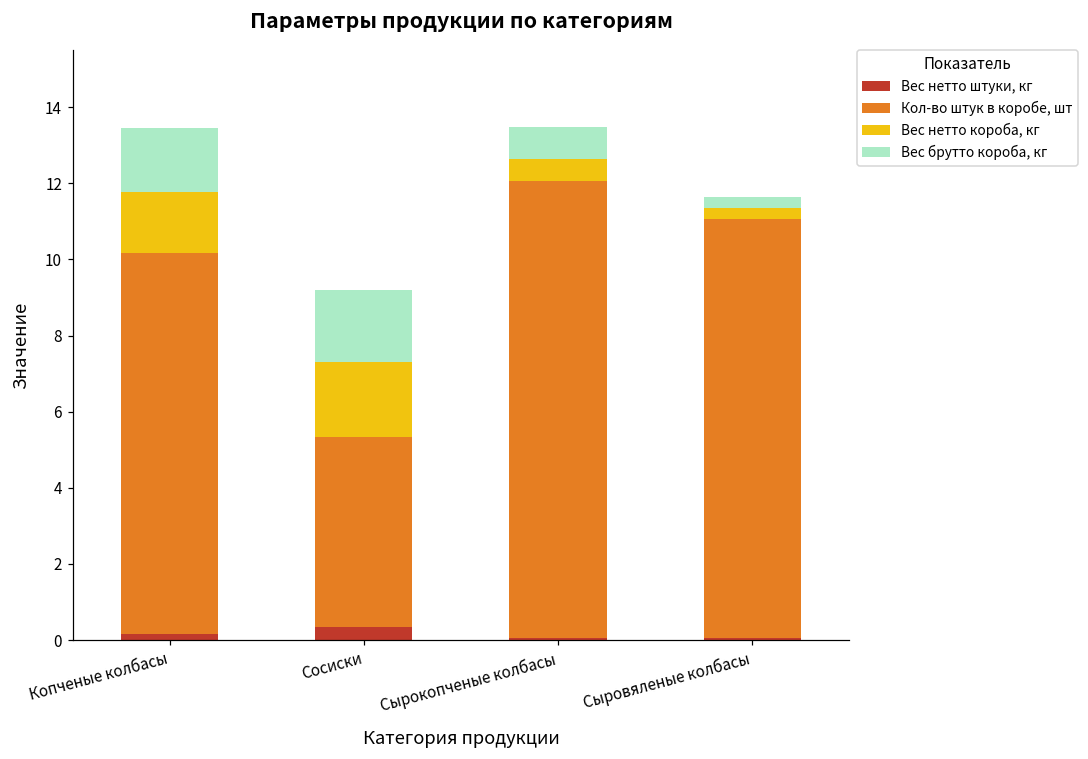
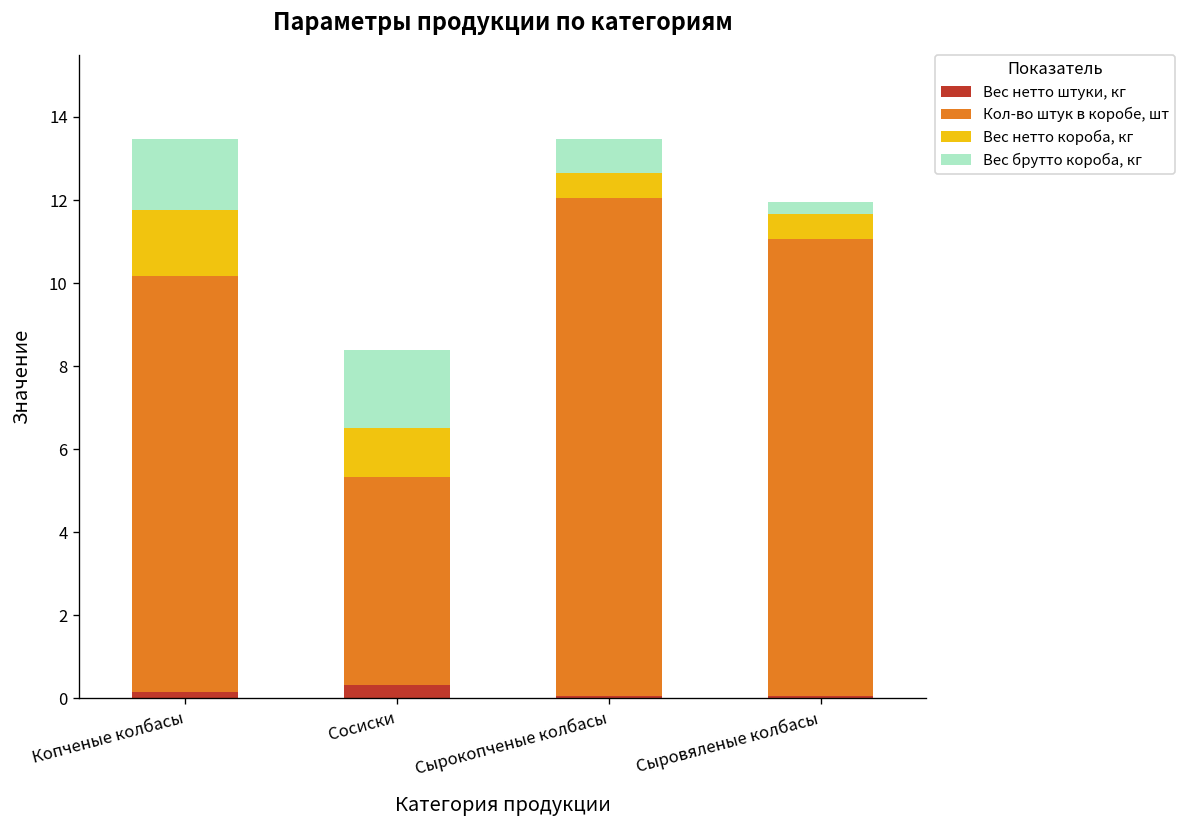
  {
    "Вес нетто штуки, кг": {
      "Копченые колбасы": 0.2,
      "Сосиски": 0.3
    },
    "Кол-во штук в коробе, шт": {
      "Копченые колбасы": 10.0,
      "Сосиски": 5.0,
      "Сырокопченые колбасы": 12.0,
      "Сыровяленые колбасы": 11.0
    },
    "Вес нетто короба, кг": {
      "Копченые колбасы": 1.6,
-     "Сосиски": 2.0,
+     "Сосиски": 1.2,
      "Сырокопченые колбасы": 0.6,
-     "Сыровяленые колбасы": 0.3
+     "Сыровяленые колбасы": 0.6
    },
    "Вес брутто короба, кг": {
      "Копченые колбасы": 1.7,
      "Сосиски": 1.9,
      "Сырокопченые колбасы": 0.8,
      "Сыровяленые колбасы": 0.3
    }
  }
